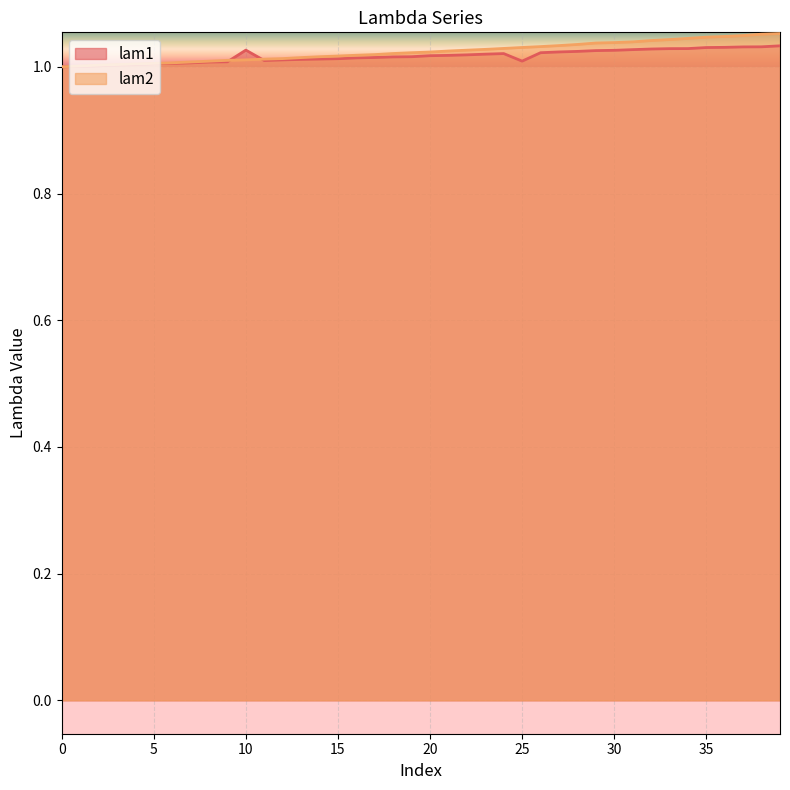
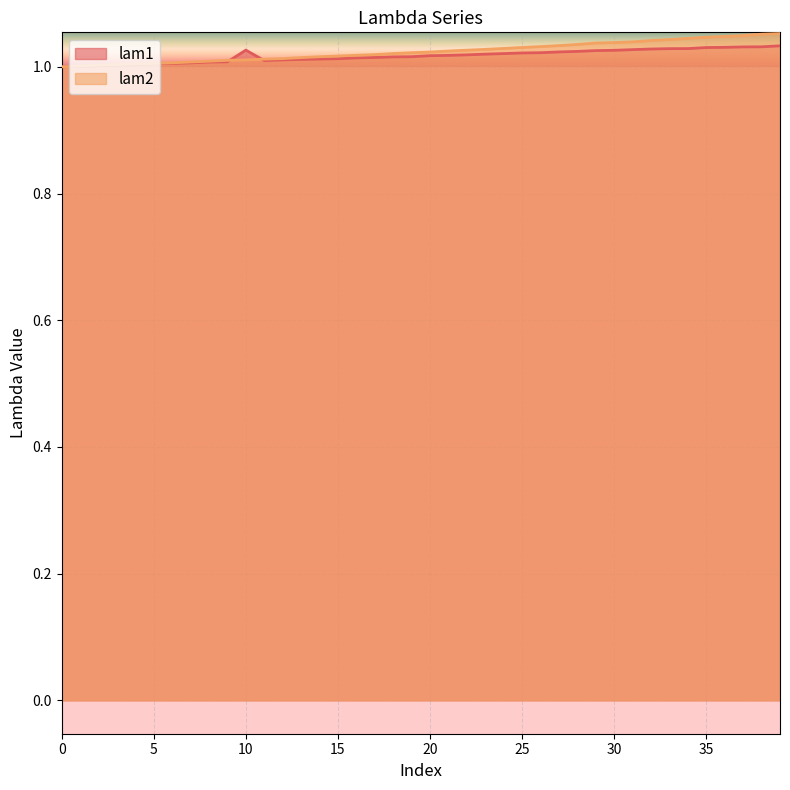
  {
    "lam1": {
      "10": 1.03,
      "15": 1.01,
      "20": 1.02,
-     "25": 1.01,
+     "25": 1.02,
      "30": 1.03,
      "35": 1.03
    },
    "lam2": {
      "10": 1.01,
      "15": 1.02,
      "20": 1.02,
      "25": 1.03,
      "30": 1.04,
      "35": 1.05
    }
  }
